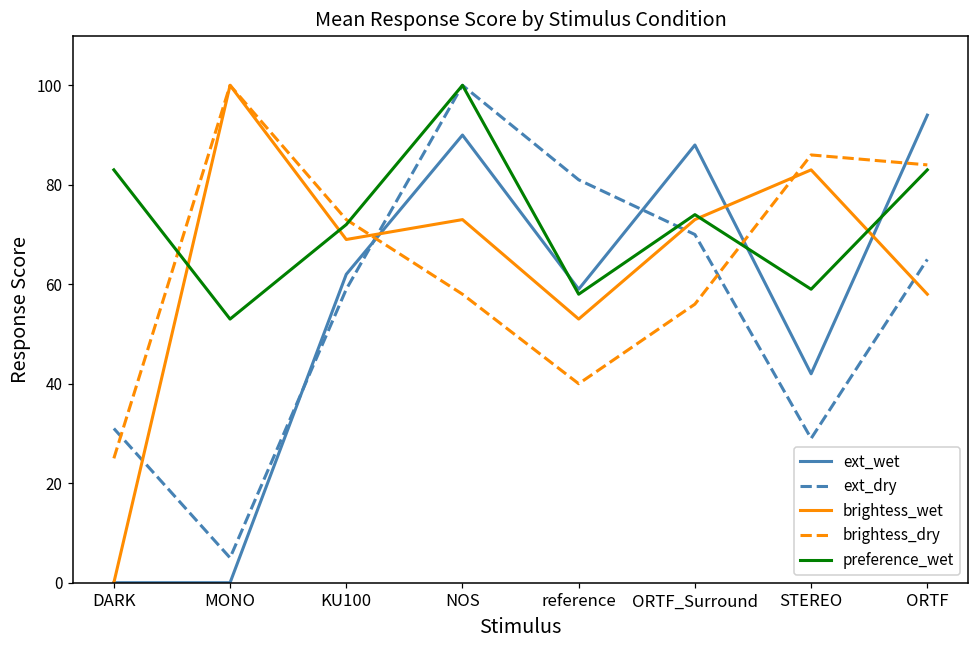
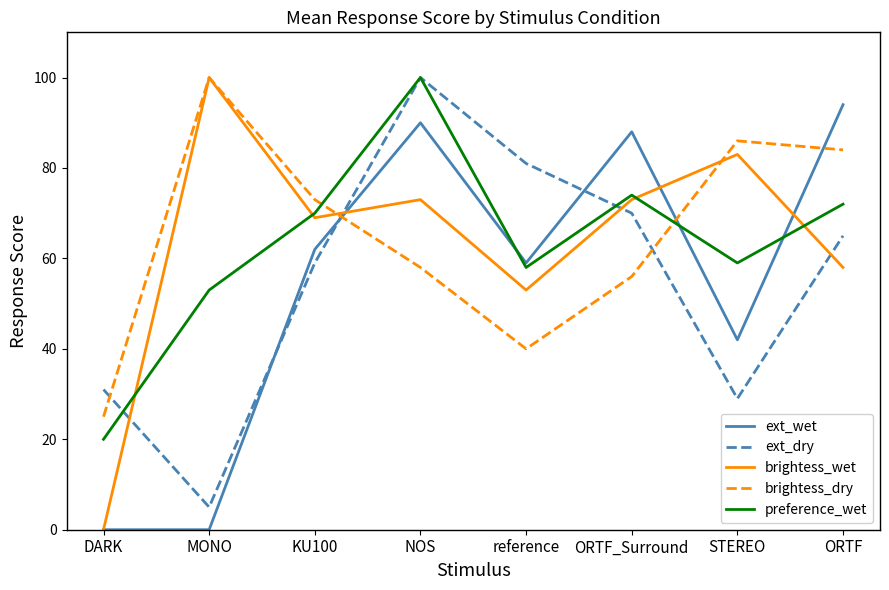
  {
    "preference_wet": {
-     "DARK": 83,
+     "DARK": 20,
      "MONO": 53,
-     "KU100": 72,
+     "KU100": 70,
      "reference": 58,
      "ORTF_Surround": 74,
      "STEREO": 59,
-     "ORTF": 83
+     "ORTF": 72
    }
  }
